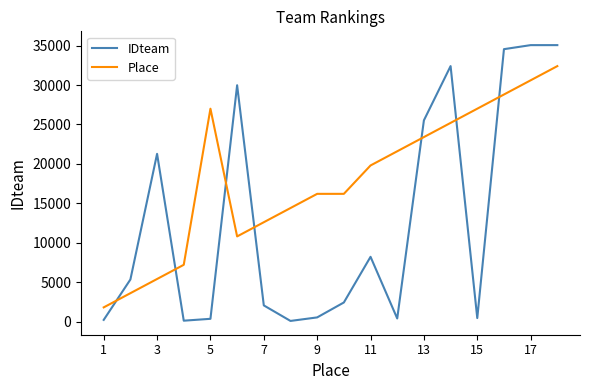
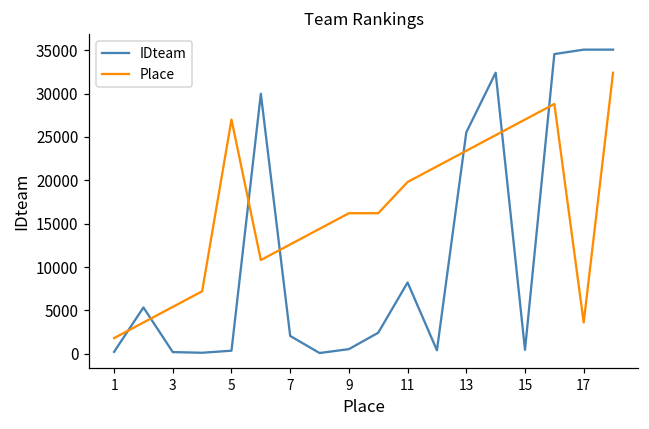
  {
    "IDteam": {
      "1": 0,
-     "3": 21000,
+     "3": 0,
      "5": 0,
      "7": 2000,
      "11": 8000,
      "13": 26000,
      "15": 0,
      "17": 35000
    },
    "Place": {
      "1": 2000,
      "3": 5000,
      "5": 27000,
      "7": 13000,
      "11": 20000,
      "13": 23000,
      "15": 27000,
-     "17": 31000
+     "17": 4000
    }
  }
